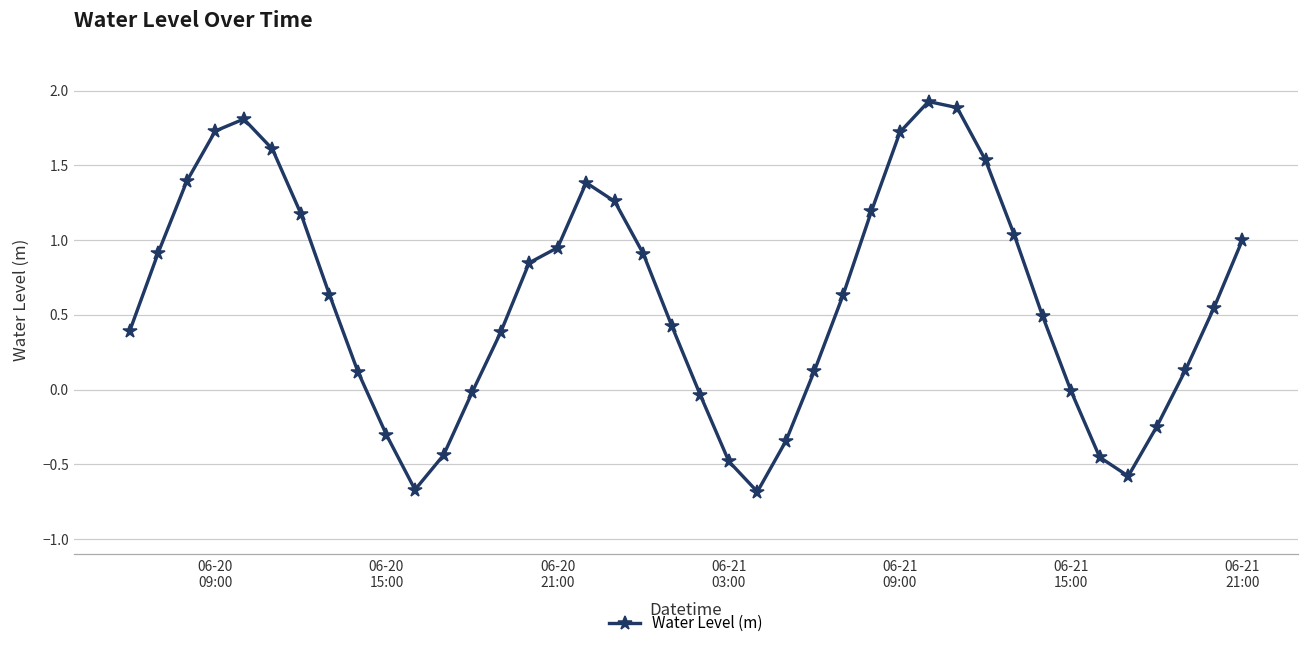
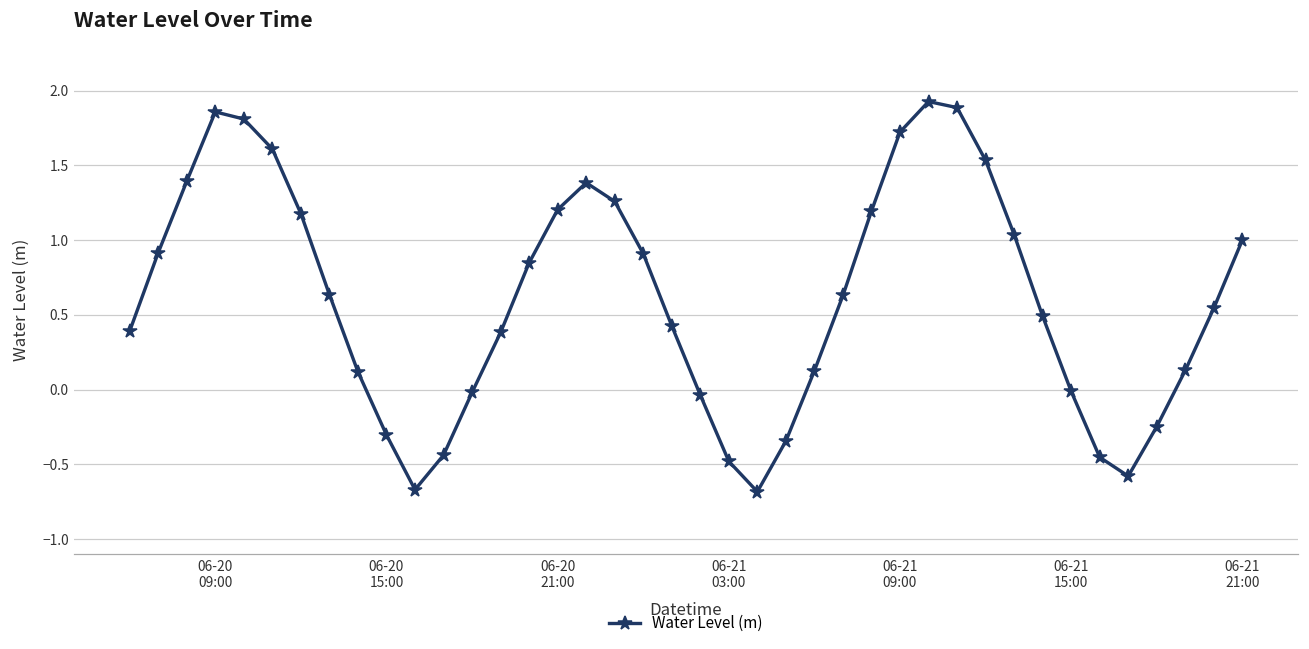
  {
-   "06-20 09:00": 1.73,
+   "06-20 09:00": 1.86,
    "06-20 15:00": -0.30,
-   "06-20 21:00": 0.95,
+   "06-20 21:00": 1.20,
    "06-21 03:00": -0.48,
    "06-21 09:00": 1.72,
    "06-21 15:00": -0.01,
    "06-21 21:00": 1.00
  }
